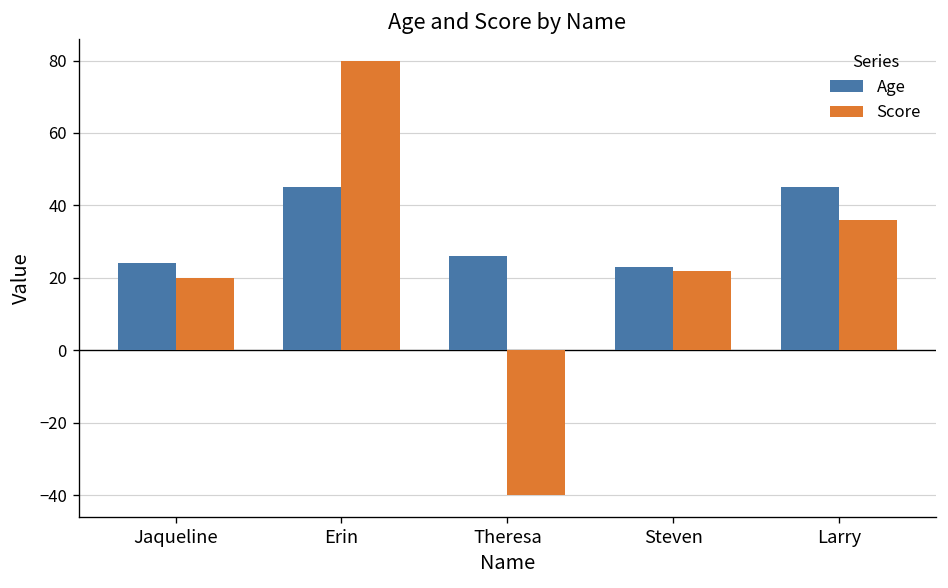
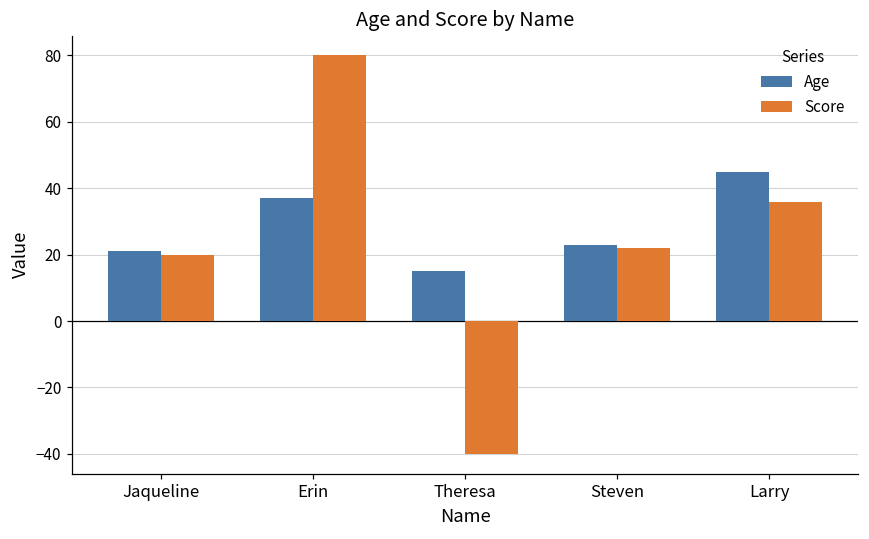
  {
    "Age": {
-     "Jaqueline": 24,
-     "Erin": 45,
-     "Theresa": 26,
+     "Jaqueline": 21,
+     "Erin": 37,
+     "Theresa": 15,
      "Steven": 23,
      "Larry": 45
    },
    "Score": {
      "Jaqueline": 20,
      "Erin": 80,
      "Theresa": -40,
      "Steven": 22,
      "Larry": 36
    }
  }
